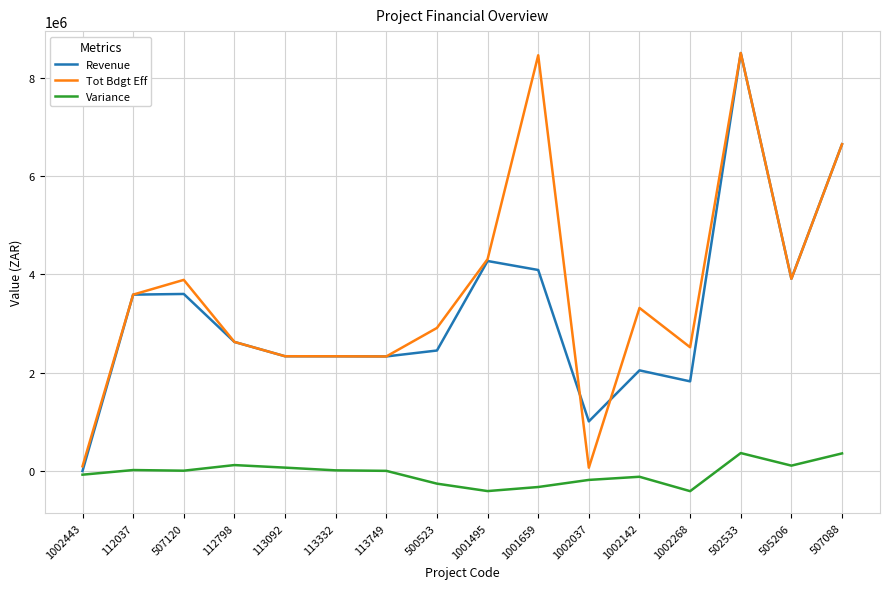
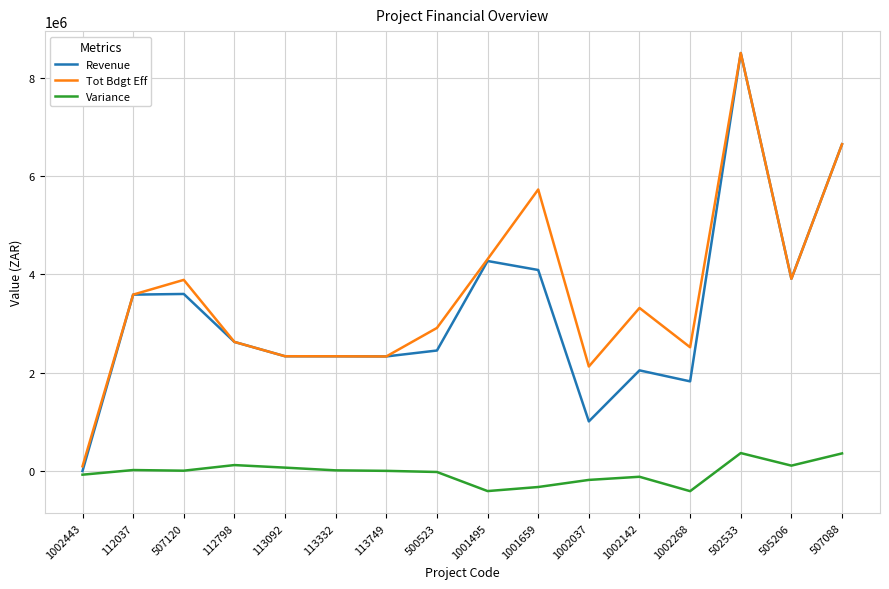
  {
    "Revenue": {
      "1002443": 0,
      "507120": 3600000,
      "500523": 2500000,
      "1001659": 4100000,
      "1002037": 1000000,
      "1002142": 2000000,
      "1002268": 1800000
    },
    "Tot Bdgt Eff": {
      "1002443": 100000,
      "507120": 3900000,
      "500523": 2900000,
-     "1001659": 8500000,
-     "1002037": 100000,
+     "1001659": 5700000,
+     "1002037": 2100000,
      "1002142": 3300000,
      "1002268": 2500000
    },
    "Variance": {
      "1002443": -100000,
      "112037": 0,
      "507120": 0,
      "112798": 100000,
      "113092": 100000,
      "113332": 0,
      "113749": 0,
-     "500523": -300000,
+     "500523": 0,
      "1001495": -400000,
      "1001659": -300000,
      "1002037": -200000,
      "1002142": -100000,
      "1002268": -400000,
      "502533": 400000,
      "505206": 100000,
      "507088": 400000
    }
  }
